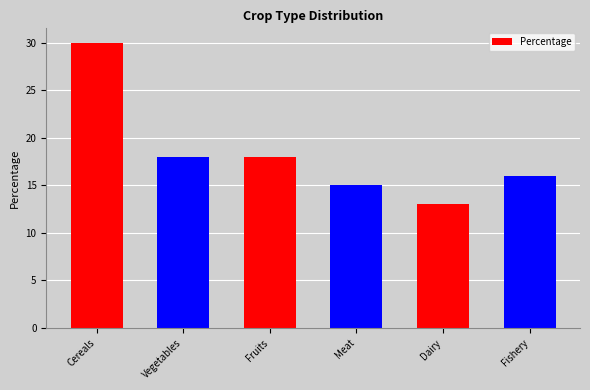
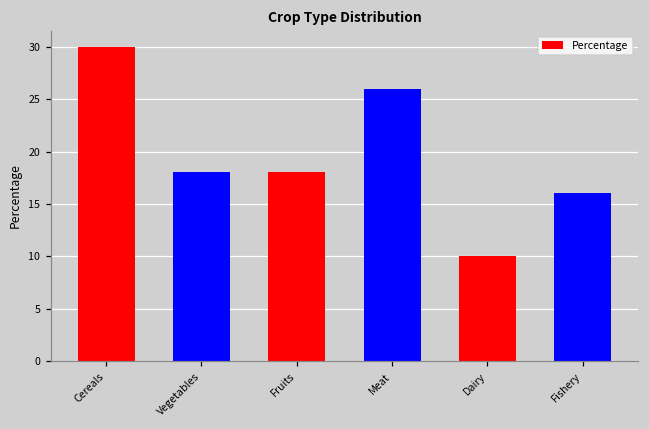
  {
    "Cereals": 30,
    "Vegetables": 18,
    "Fruits": 18,
-   "Meat": 15,
-   "Dairy": 13,
+   "Meat": 26,
+   "Dairy": 10,
    "Fishery": 16
  }
